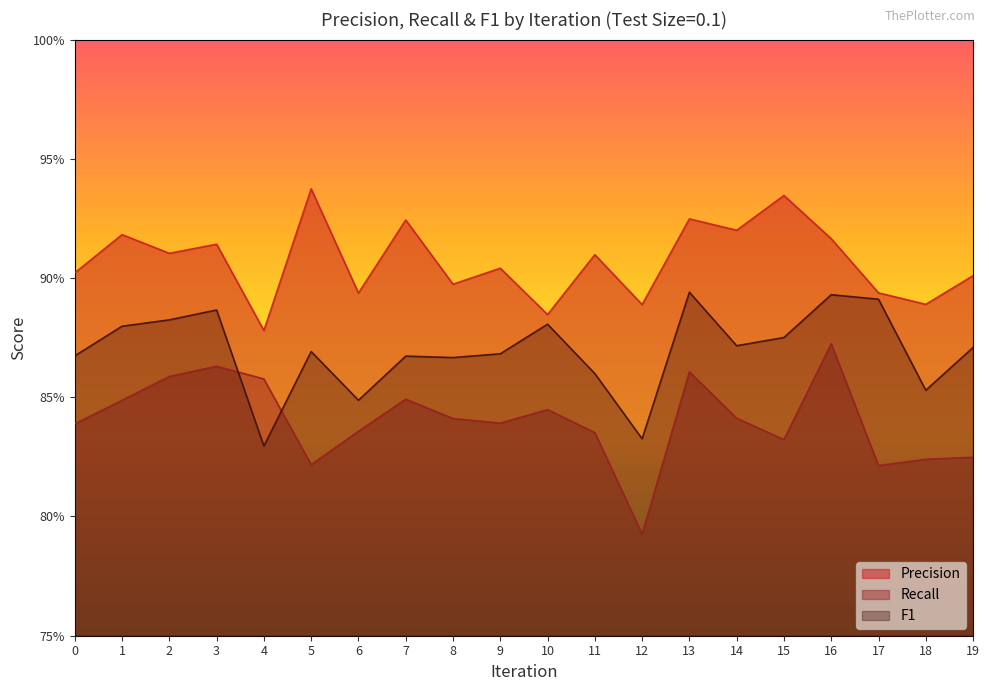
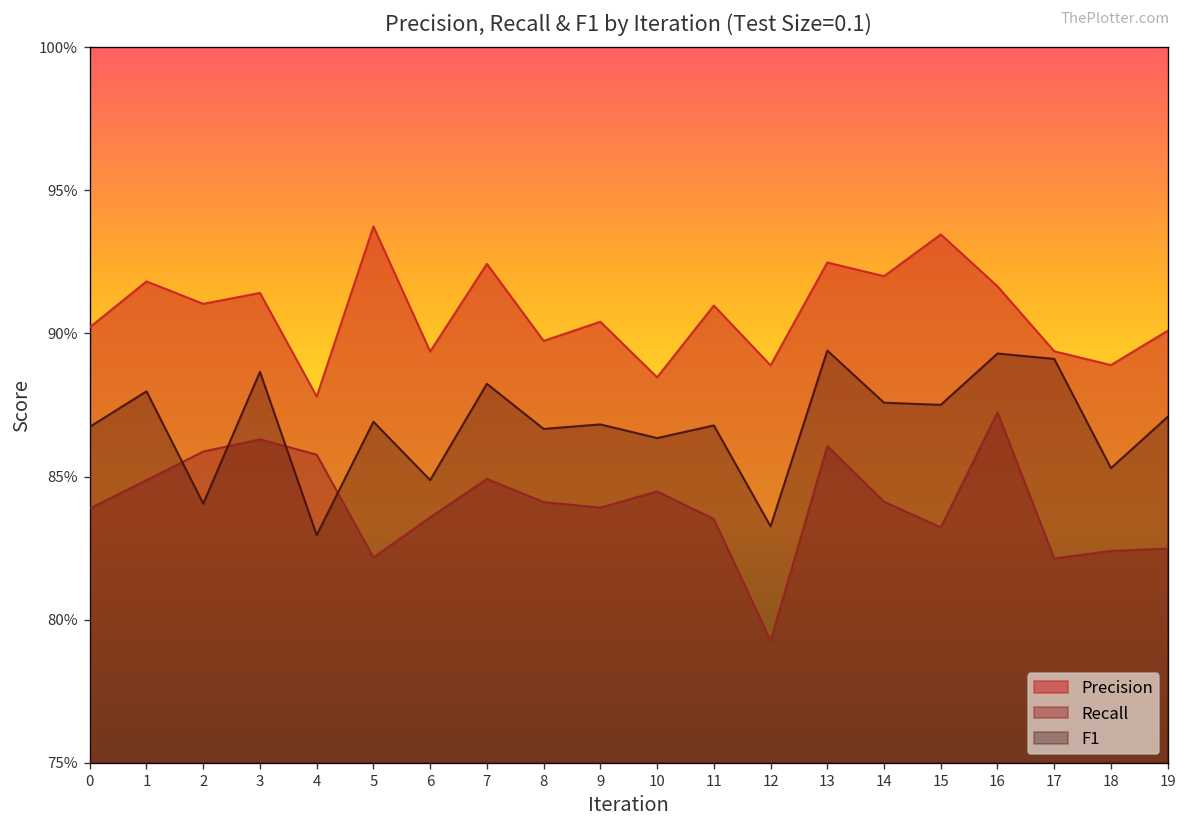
  {
    "F1": {
      "0": "86.7%",
      "1": "88.0%",
-     "2": "88.2%",
+     "2": "84.1%",
      "3": "88.7%",
      "4": "83.0%",
      "5": "86.9%",
      "6": "84.9%",
-     "7": "86.7%",
+     "7": "88.2%",
      "8": "86.7%",
      "9": "86.8%",
-     "10": "88.1%",
-     "11": "86.0%",
+     "10": "86.3%",
+     "11": "86.8%",
      "12": "83.3%",
      "13": "89.4%",
-     "14": "87.2%",
+     "14": "87.6%",
      "15": "87.5%",
      "16": "89.3%",
      "17": "89.1%",
      "18": "85.3%",
      "19": "87.1%"
    }
  }
